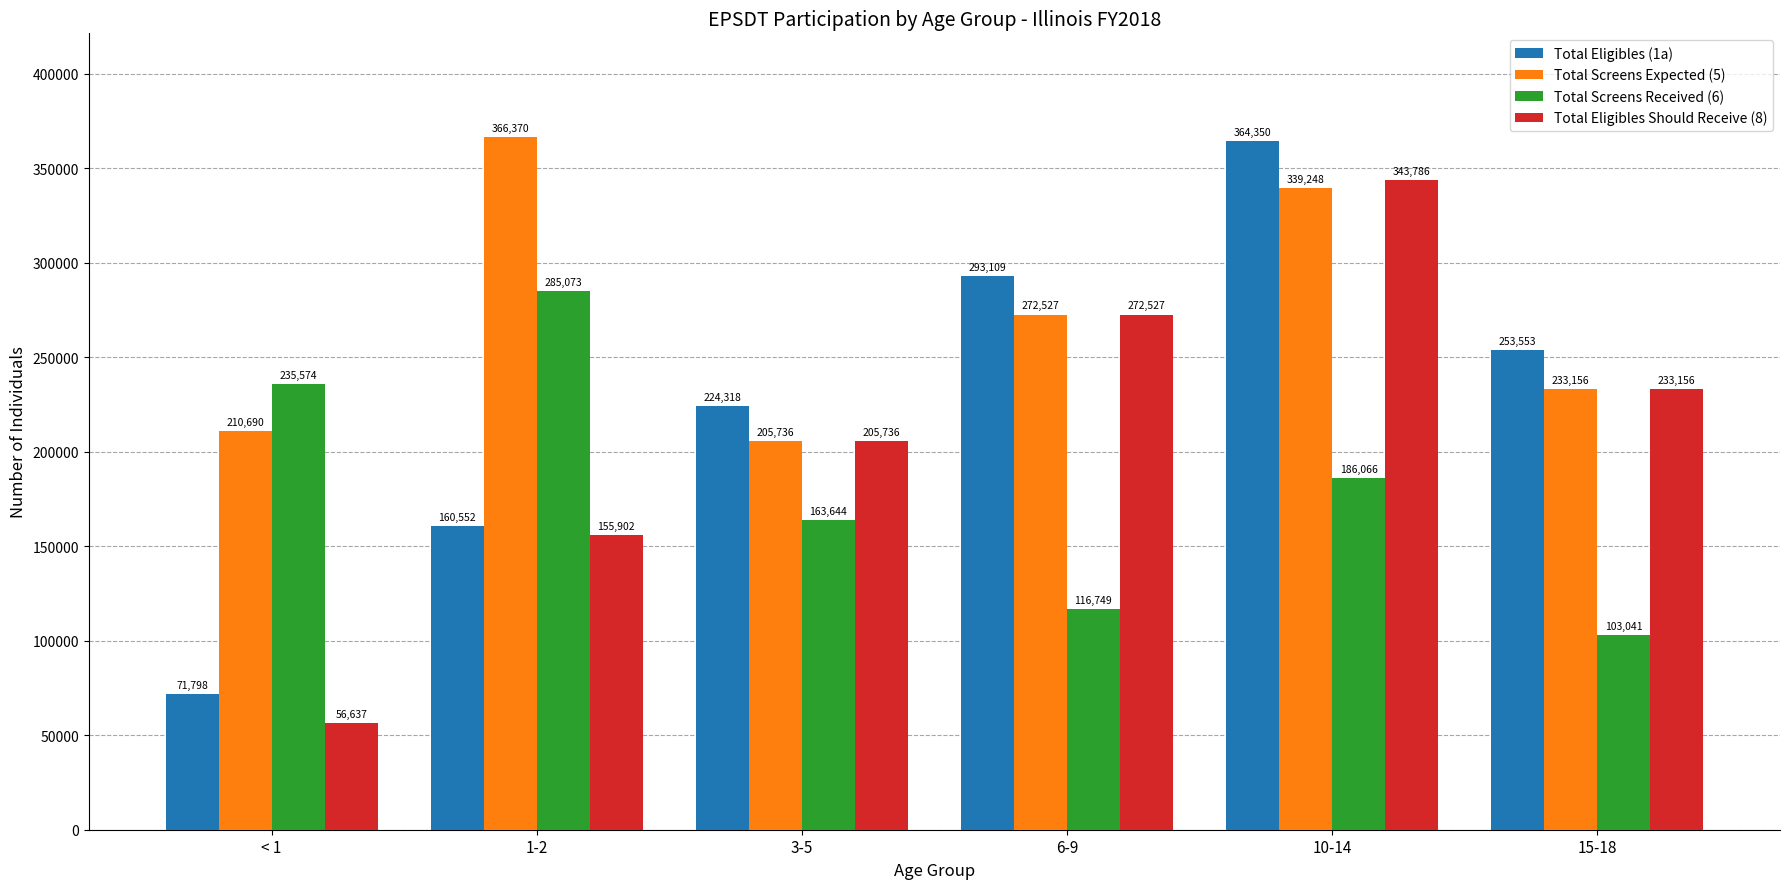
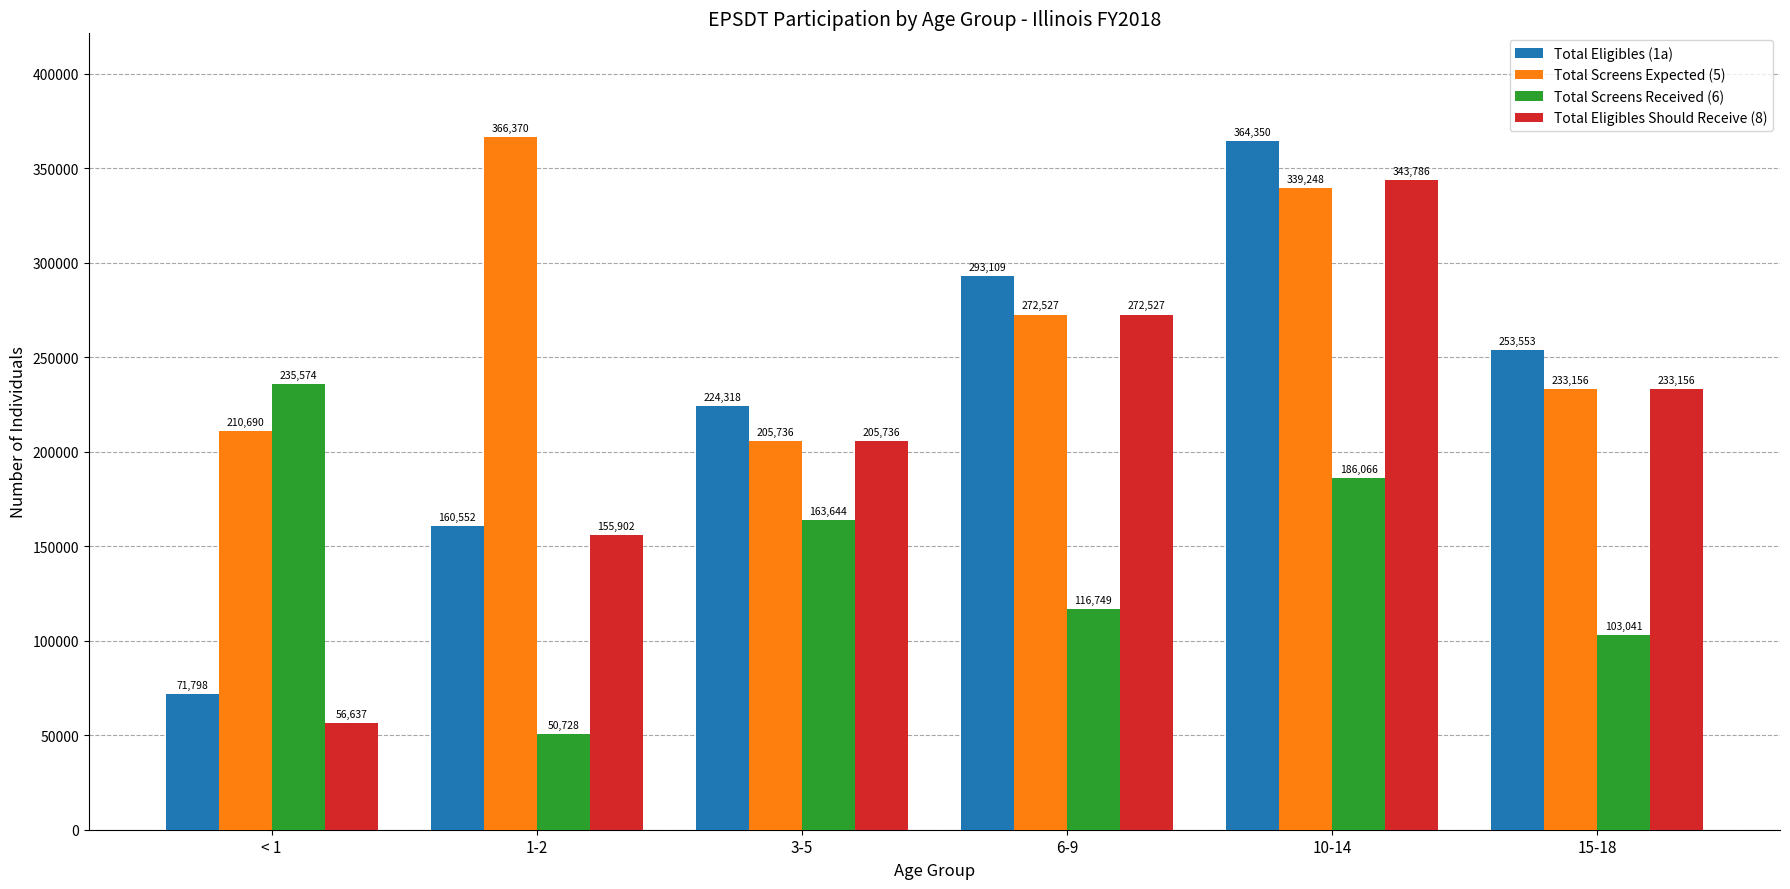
  {
    "Total Eligibles (1a)": {
      "< 1": "71,798",
      "1-2": "160,552",
      "3-5": "224,318",
      "6-9": "293,109",
      "10-14": "364,350",
      "15-18": "253,553"
    },
    "Total Screens Expected (5)": {
      "< 1": "210,690",
      "1-2": "366,370",
      "3-5": "205,736",
      "6-9": "272,527",
      "10-14": "339,248",
      "15-18": "233,156"
    },
    "Total Screens Received (6)": {
      "< 1": "235,574",
-     "1-2": "285,073",
+     "1-2": "50,728",
      "3-5": "163,644",
      "6-9": "116,749",
      "10-14": "186,066",
      "15-18": "103,041"
    },
    "Total Eligibles Should Receive (8)": {
      "< 1": "56,637",
      "1-2": "155,902",
      "3-5": "205,736",
      "6-9": "272,527",
      "10-14": "343,786",
      "15-18": "233,156"
    }
  }
